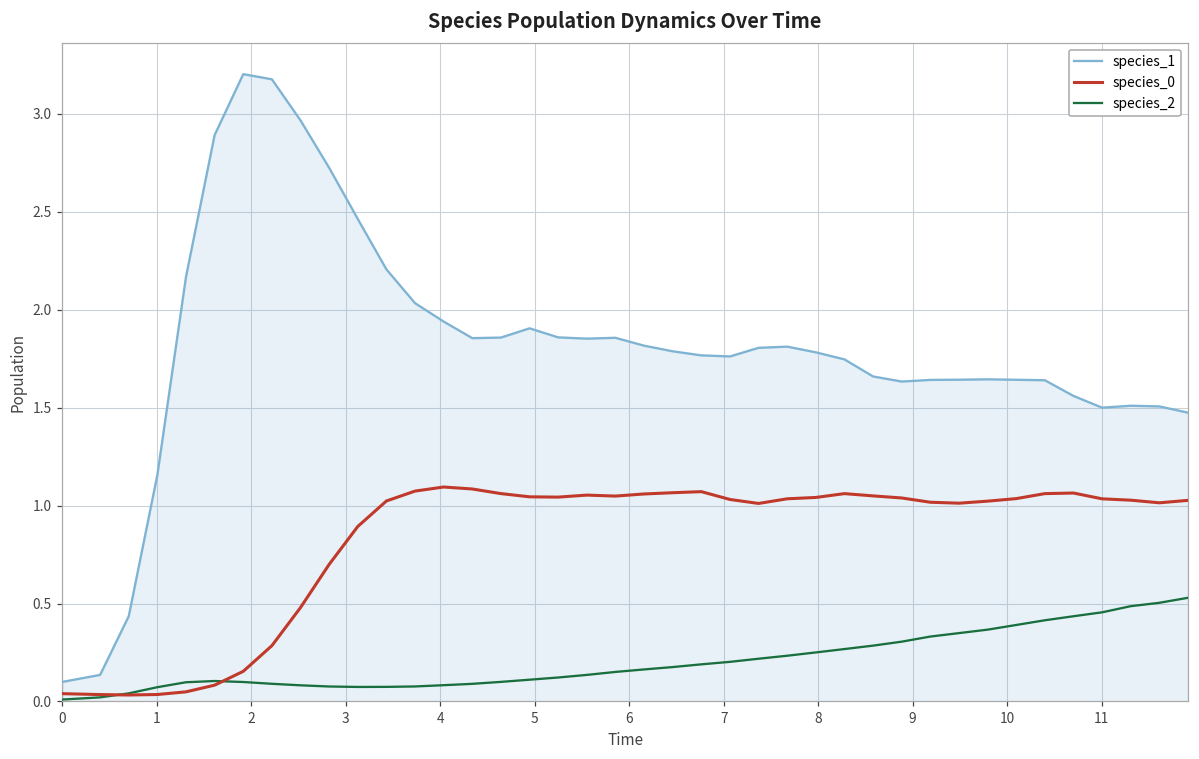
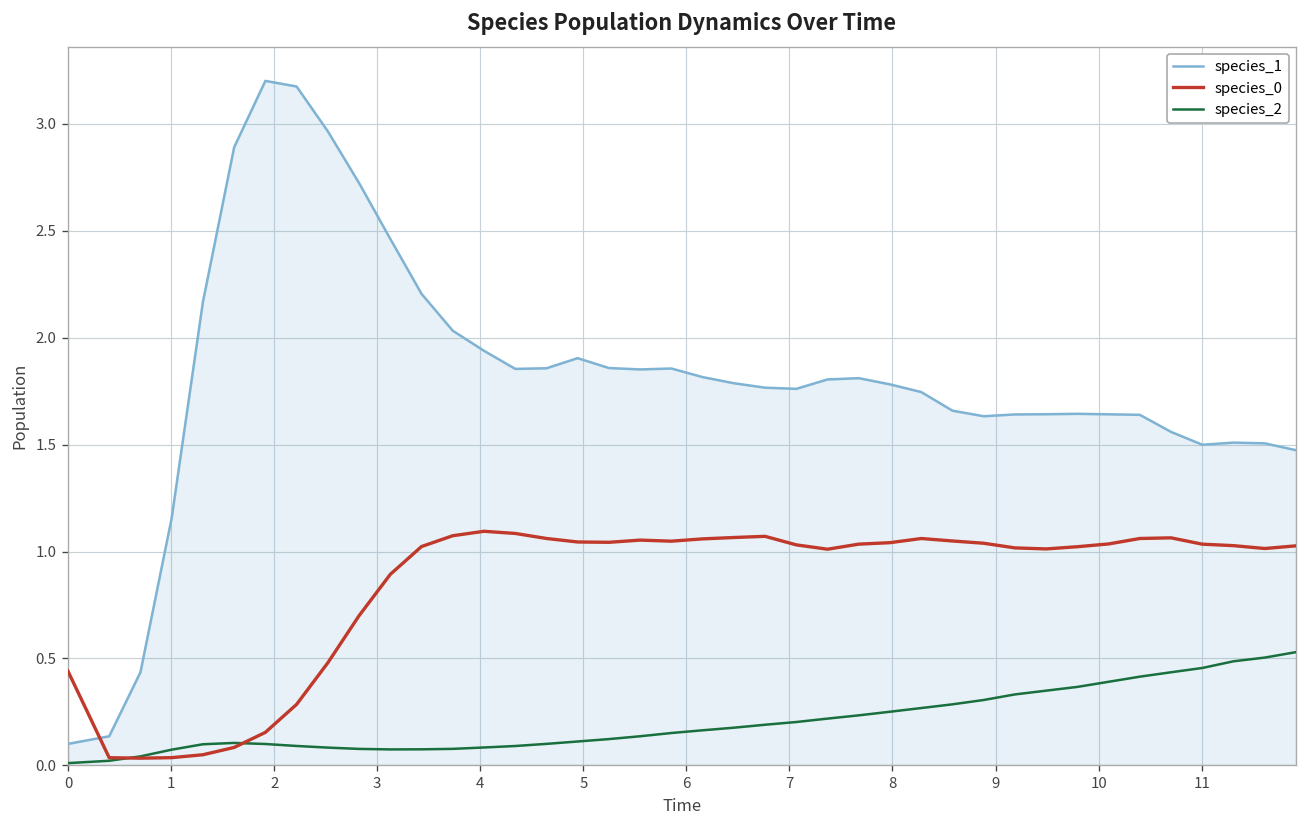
  {
    "species_1": {
      "0": 0.10
    },
    "species_0": {
-     "0": 0.04
+     "0": 0.44
    },
    "species_2": {
      "0": 0.01
    }
  }
